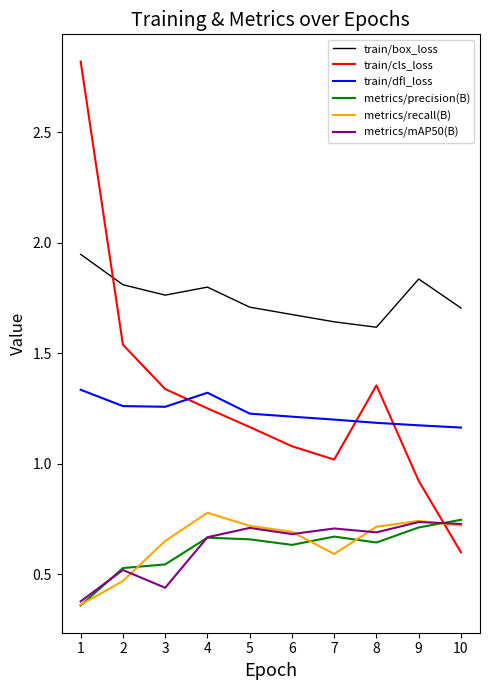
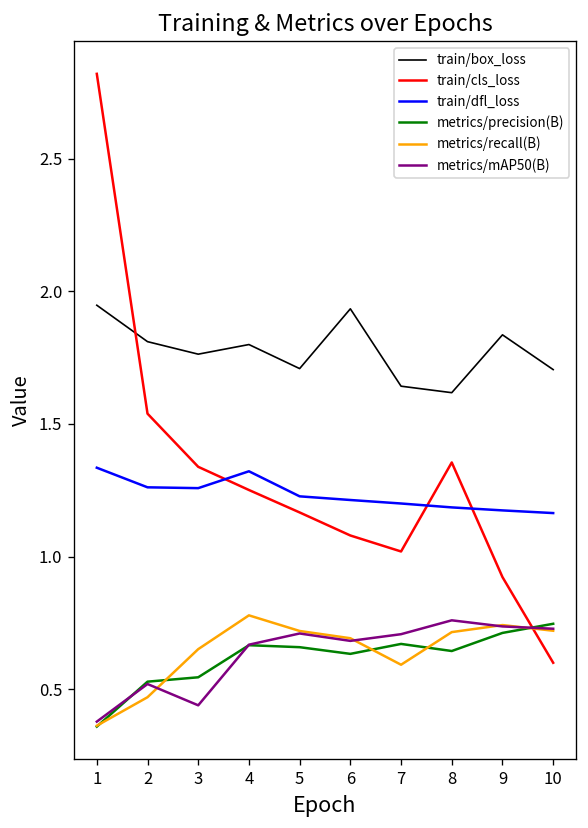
  {
    "train/box_loss": {
      "1": 1.95,
      "2": 1.81,
      "3": 1.76,
      "4": 1.80,
      "5": 1.71,
-     "6": 1.68,
+     "6": 1.93,
      "7": 1.64,
      "8": 1.62,
      "9": 1.84,
      "10": 1.70
    },
    "train/cls_loss": {
      "1": 2.82,
      "2": 1.54,
      "3": 1.34,
      "4": 1.25,
      "5": 1.17,
      "6": 1.08,
      "7": 1.02,
      "8": 1.35,
      "9": 0.92,
      "10": 0.60
    },
    "train/dfl_loss": {
      "1": 1.33,
      "2": 1.26,
      "3": 1.26,
      "4": 1.32,
      "5": 1.23,
      "6": 1.21,
      "7": 1.20,
      "8": 1.19,
      "9": 1.17,
      "10": 1.16
    },
    "metrics/precision(B)": {
      "3": 0.54,
      "5": 0.66,
      "6": 0.63,
      "7": 0.67,
      "8": 0.64,
      "9": 0.71,
      "10": 0.75
    },
    "metrics/recall(B)": {
      "2": 0.47,
      "3": 0.65,
      "4": 0.78,
      "7": 0.59,
      "8": 0.72
    },
    "metrics/mAP50(B)": {
      "1": 0.38,
      "3": 0.44,
      "7": 0.71,
-     "8": 0.69
+     "8": 0.76
    }
  }
